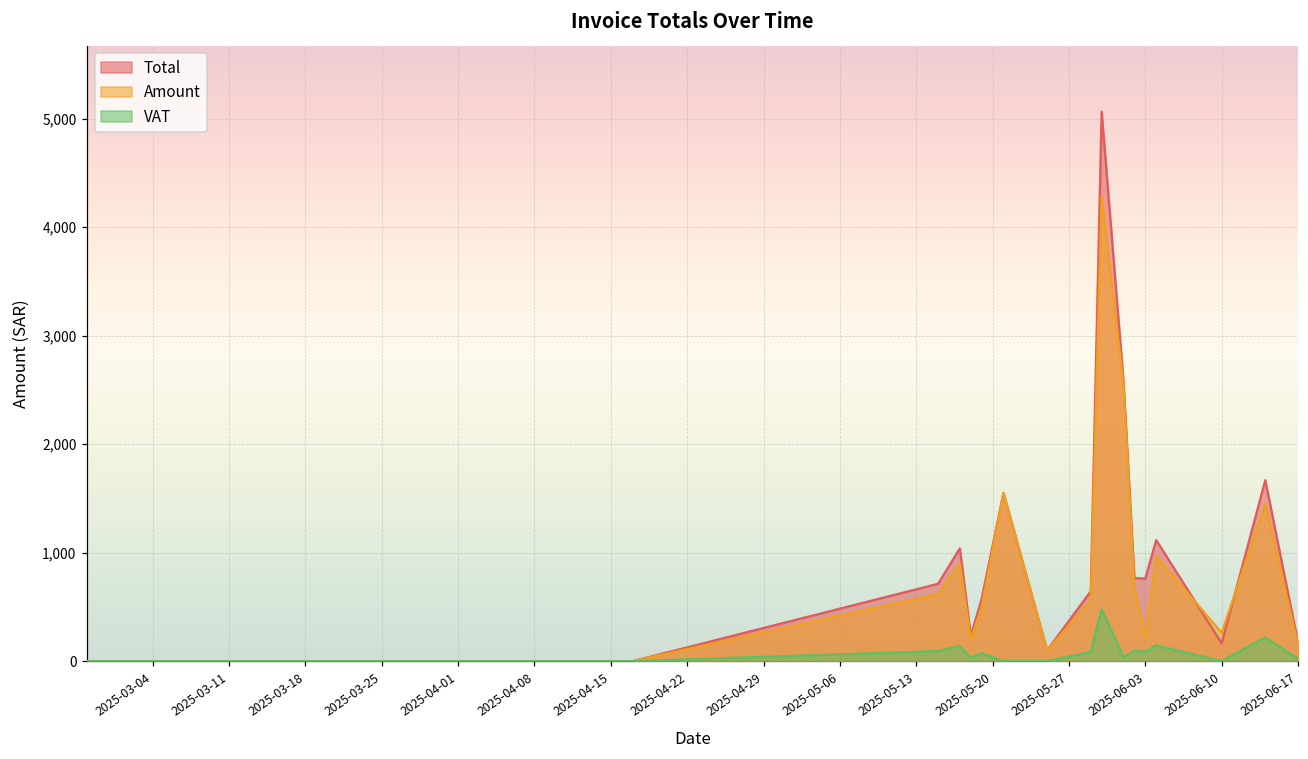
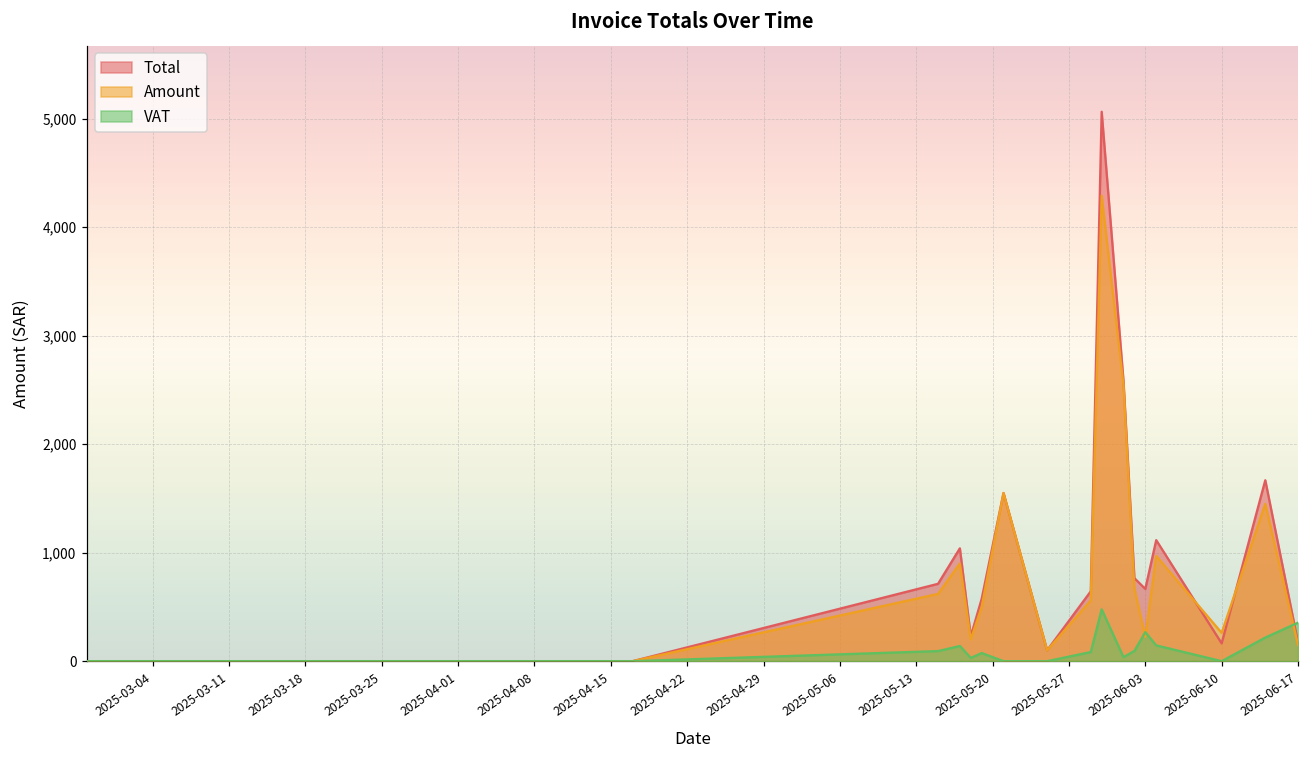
  {
    "Total": {
-     "2025-06-03": 800,
+     "2025-06-03": 700,
      "2025-06-10": 200
    },
    "Amount": {
      "2025-06-03": 200,
      "2025-06-10": 300
    },
    "VAT": {
-     "2025-06-03": 100,
+     "2025-06-03": 300,
      "2025-06-10": 0,
-     "2025-06-17": 0
+     "2025-06-17": 400
    }
  }
